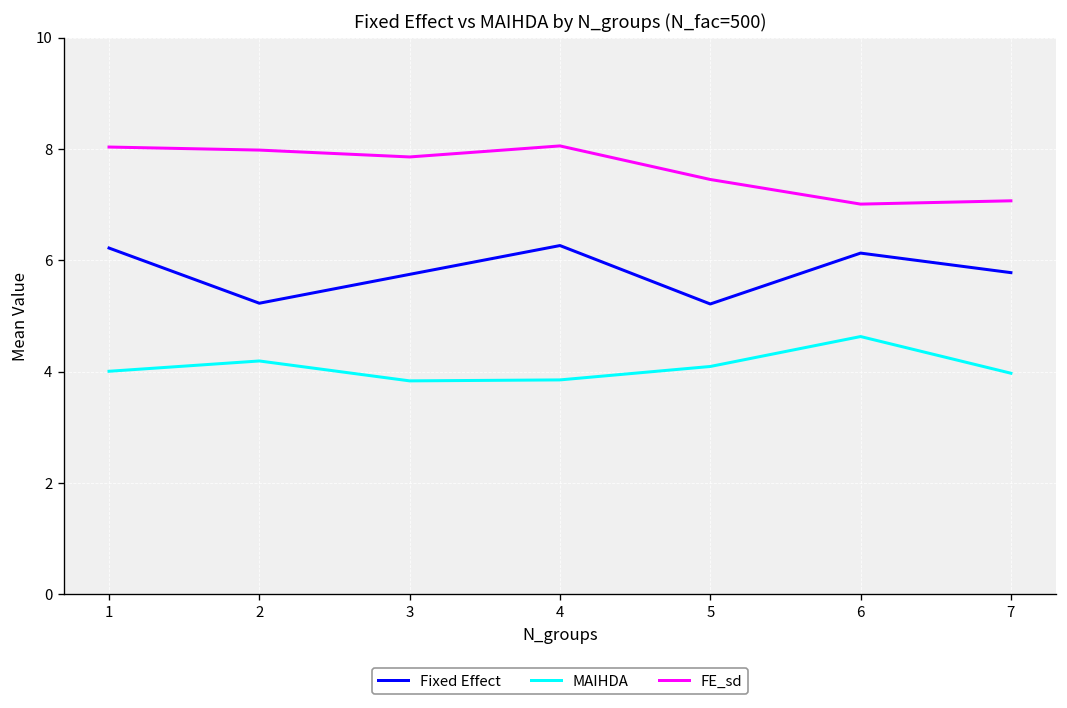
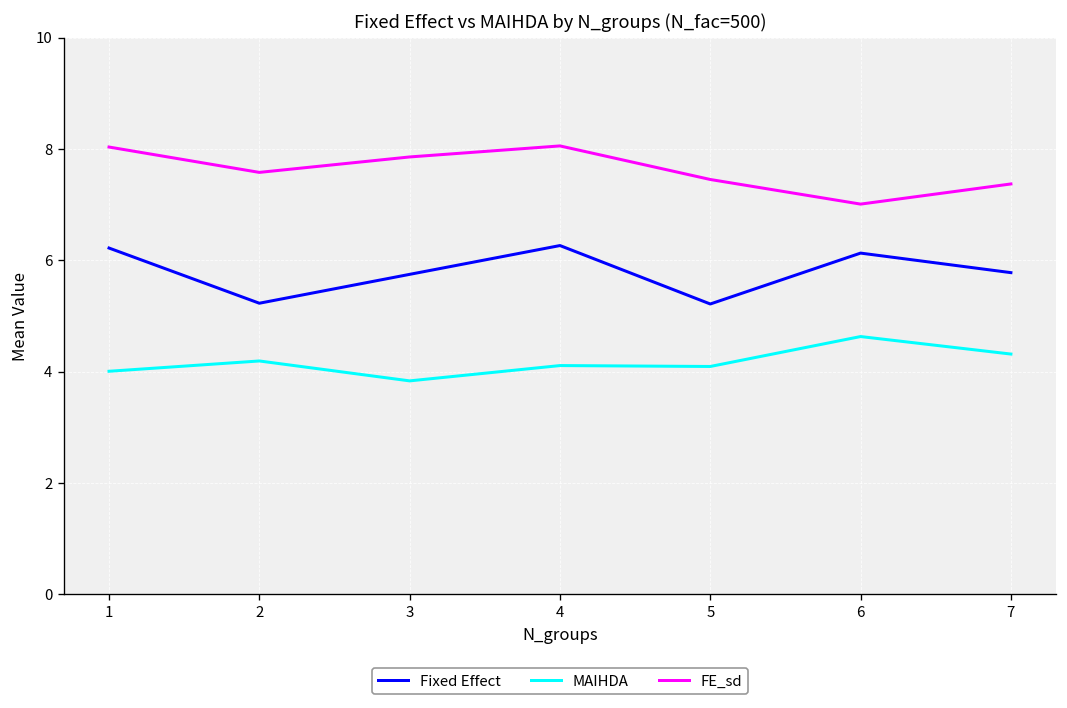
  {
    "Fixed Effect": {
      "1": 6.2,
      "2": 5.2,
      "3": 5.7,
      "4": 6.3,
      "5": 5.2,
      "6": 6.1,
      "7": 5.8
    },
    "MAIHDA": {
      "1": 4.0,
      "2": 4.2,
      "3": 3.8,
-     "4": 3.8,
+     "4": 4.1,
      "5": 4.1,
      "6": 4.6,
-     "7": 4.0
+     "7": 4.3
    },
    "FE_sd": {
      "1": 8.0,
-     "2": 8.0,
+     "2": 7.6,
      "3": 7.9,
      "4": 8.1,
      "5": 7.5,
      "6": 7.0,
-     "7": 7.1
+     "7": 7.4
    }
  }
